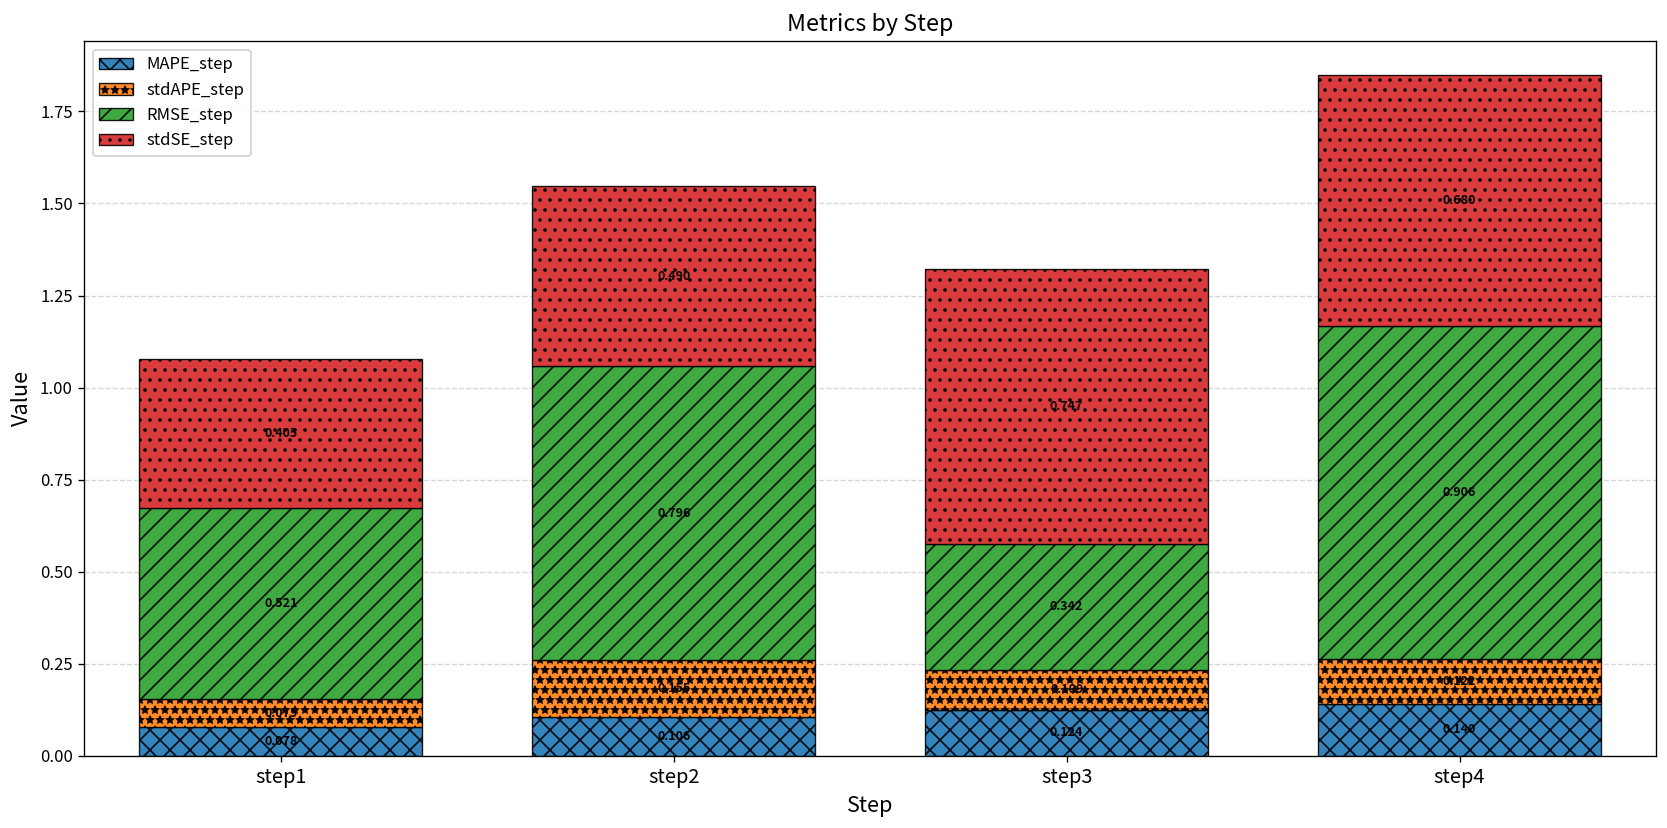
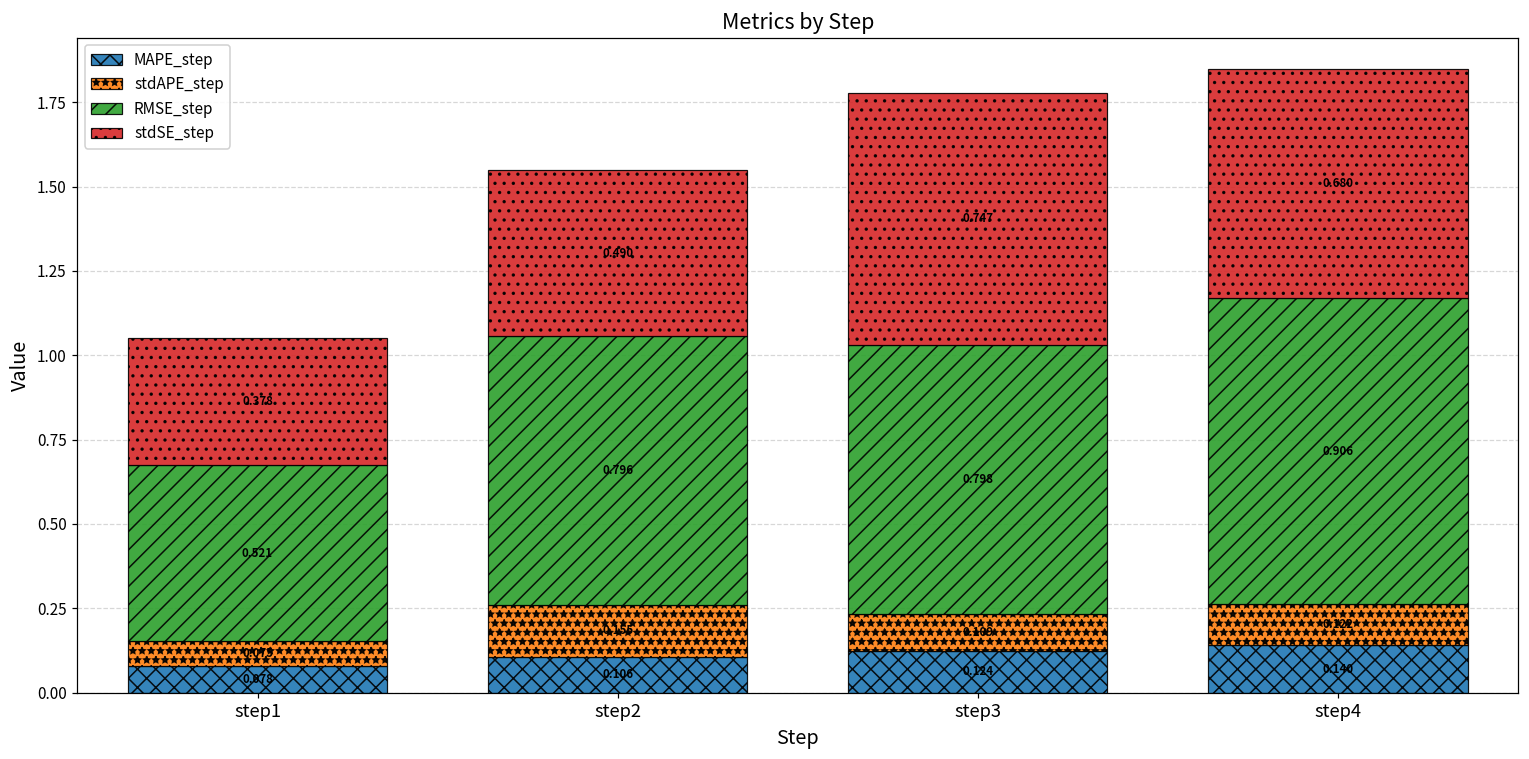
  {
    "MAPE_step": {
      "step1": 0.078,
      "step2": 0.106,
      "step3": 0.124,
      "step4": 0.140
    },
    "stdAPE_step": {
      "step1": 0.075,
      "step2": 0.155,
      "step3": 0.109,
      "step4": 0.122
    },
    "RMSE_step": {
      "step1": 0.521,
      "step2": 0.796,
-     "step3": 0.342,
+     "step3": 0.798,
      "step4": 0.906
    },
    "stdSE_step": {
-     "step1": 0.405,
+     "step1": 0.378,
      "step2": 0.490,
      "step3": 0.747,
      "step4": 0.680
    }
  }
